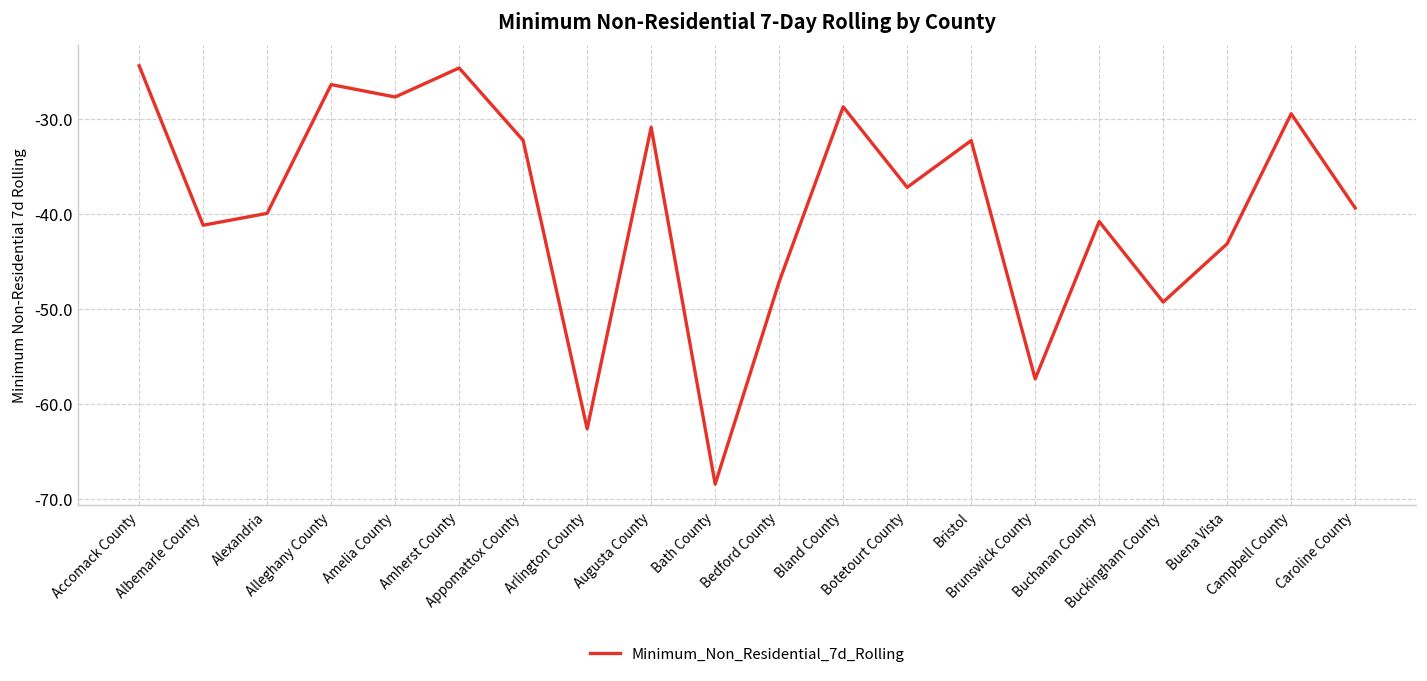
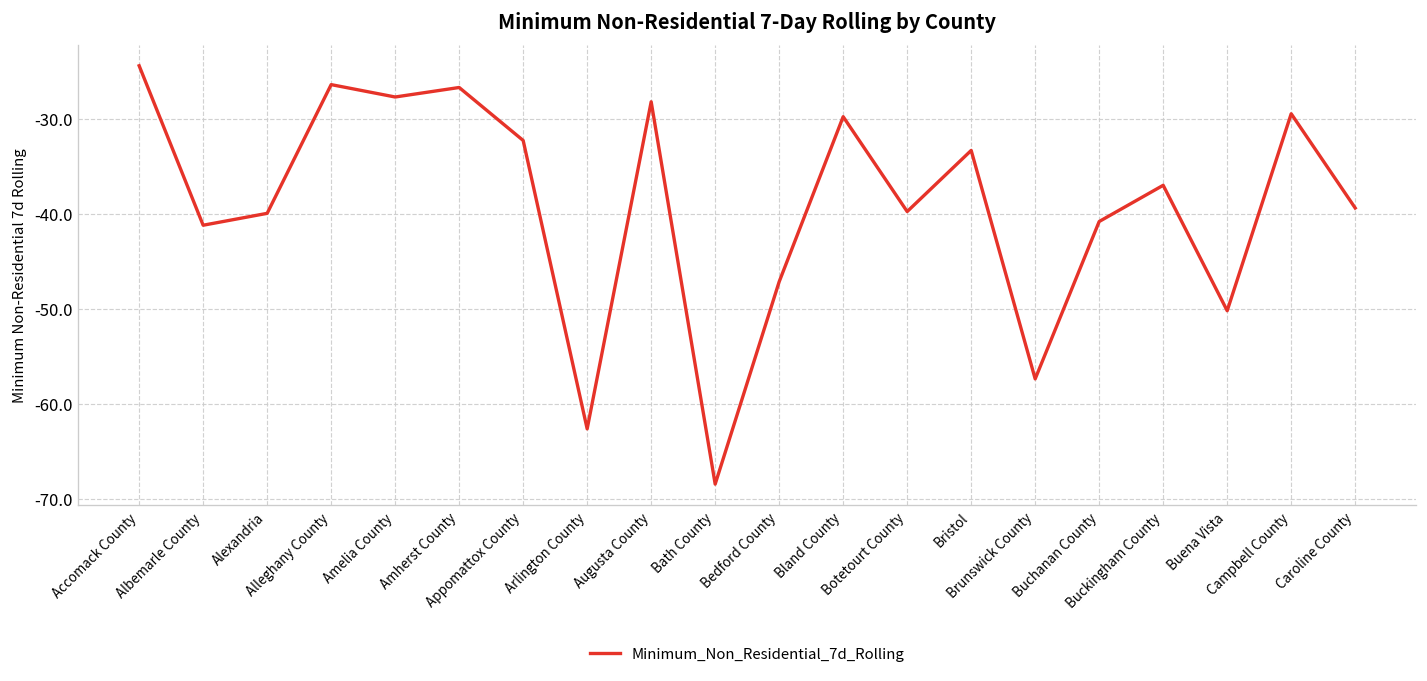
  {
    "Accomack County": -24,
    "Albemarle County": -41,
    "Alexandria": -40,
    "Alleghany County": -26,
    "Amelia County": -28,
-   "Amherst County": -25,
+   "Amherst County": -27,
    "Appomattox County": -32,
    "Arlington County": -63,
-   "Augusta County": -31,
+   "Augusta County": -28,
    "Bath County": -68,
    "Bedford County": -47,
-   "Bland County": -29,
-   "Botetourt County": -37,
-   "Bristol": -32,
+   "Bland County": -30,
+   "Botetourt County": -40,
+   "Bristol": -33,
    "Brunswick County": -57,
    "Buchanan County": -41,
-   "Buckingham County": -49,
-   "Buena Vista": -43,
+   "Buckingham County": -37,
+   "Buena Vista": -50,
    "Campbell County": -29,
    "Caroline County": -39
  }
